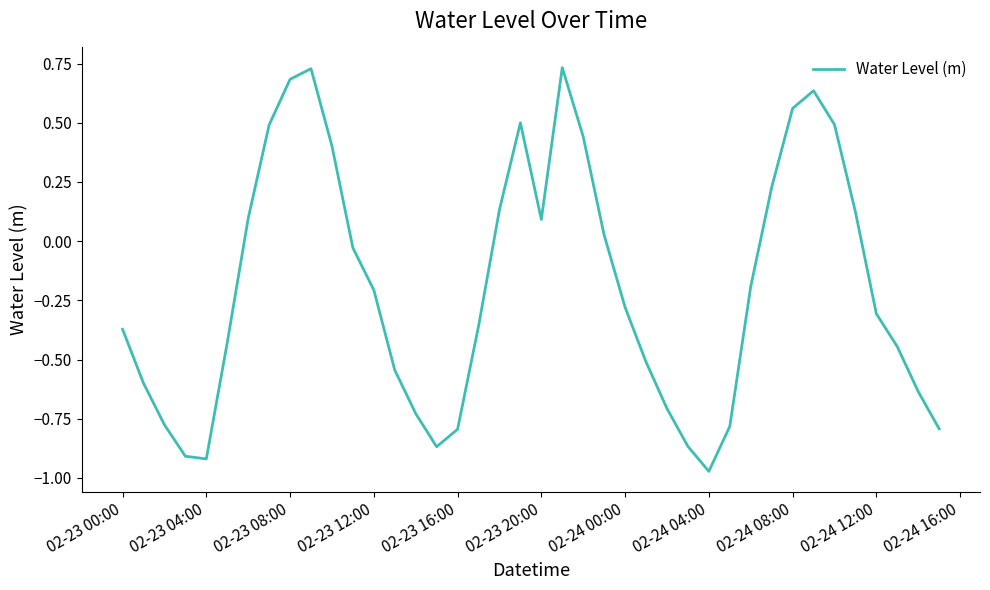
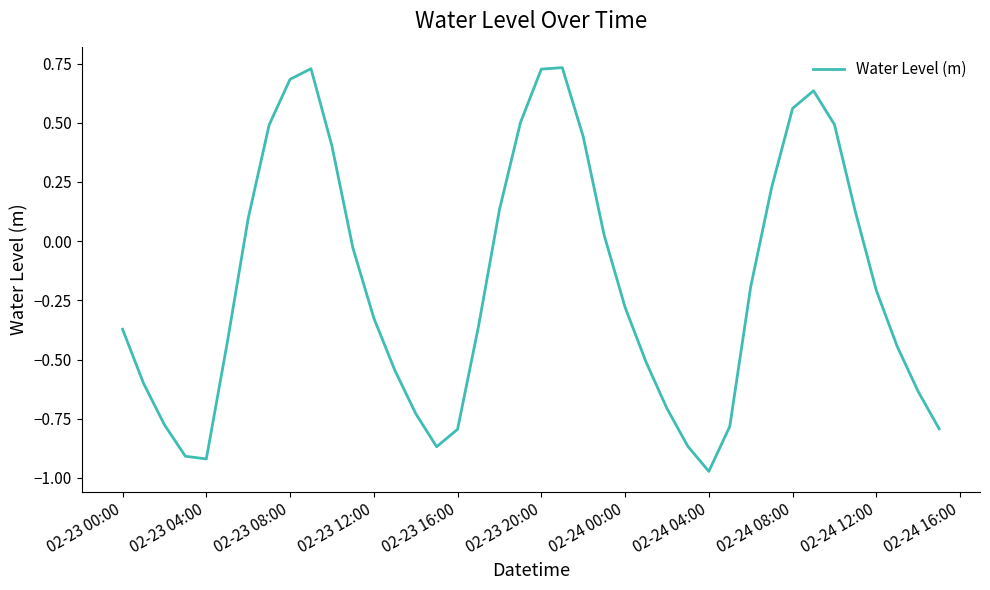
  {
    "02-23 00:00": -0.37,
    "02-23 04:00": -0.92,
    "02-23 08:00": 0.68,
-   "02-23 12:00": -0.21,
+   "02-23 12:00": -0.32,
    "02-23 16:00": -0.79,
-   "02-23 20:00": 0.09,
+   "02-23 20:00": 0.73,
    "02-24 00:00": -0.28,
    "02-24 04:00": -0.97,
    "02-24 08:00": 0.56,
-   "02-24 12:00": -0.31
+   "02-24 12:00": -0.21
  }
